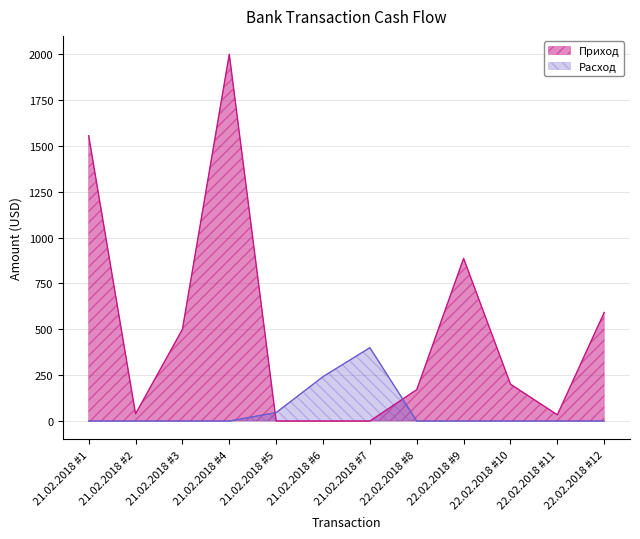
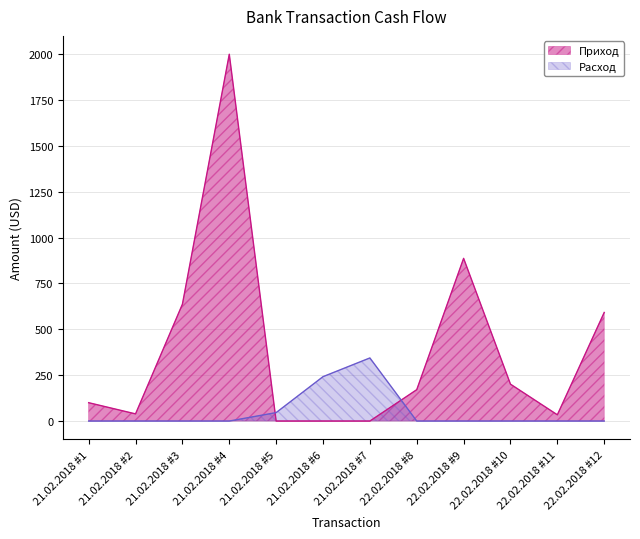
  {
    "Приход": {
-     "21.02.2018 #1": 1560,
+     "21.02.2018 #1": 100,
      "21.02.2018 #2": 40,
-     "21.02.2018 #3": 500,
+     "21.02.2018 #3": 640,
      "21.02.2018 #4": 2000,
      "21.02.2018 #5": 0,
      "21.02.2018 #6": 0,
      "21.02.2018 #7": 0,
      "22.02.2018 #8": 170,
      "22.02.2018 #9": 890,
      "22.02.2018 #10": 200,
      "22.02.2018 #11": 30,
      "22.02.2018 #12": 590
    },
    "Расход": {
      "21.02.2018 #1": 0,
      "21.02.2018 #2": 0,
      "21.02.2018 #3": 0,
      "21.02.2018 #4": 0,
      "21.02.2018 #5": 50,
      "21.02.2018 #6": 240,
-     "21.02.2018 #7": 400,
+     "21.02.2018 #7": 340,
      "22.02.2018 #8": 0,
      "22.02.2018 #9": 0,
      "22.02.2018 #10": 0,
      "22.02.2018 #11": 0,
      "22.02.2018 #12": 0
    }
  }
